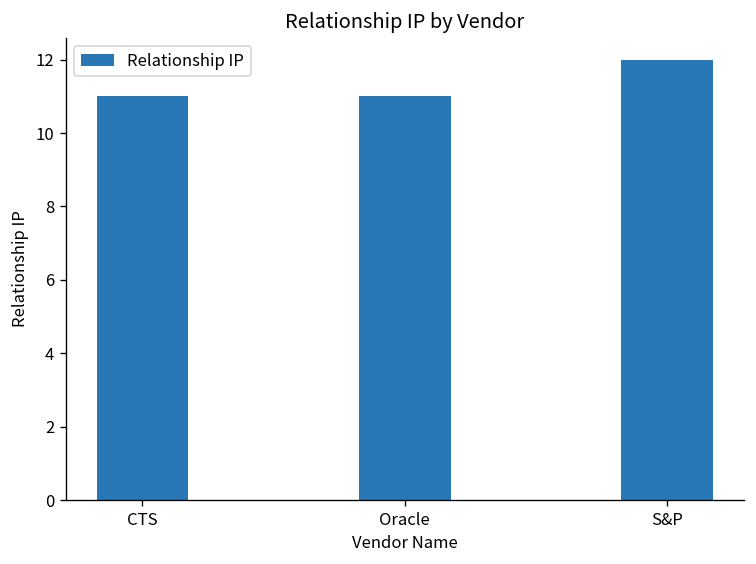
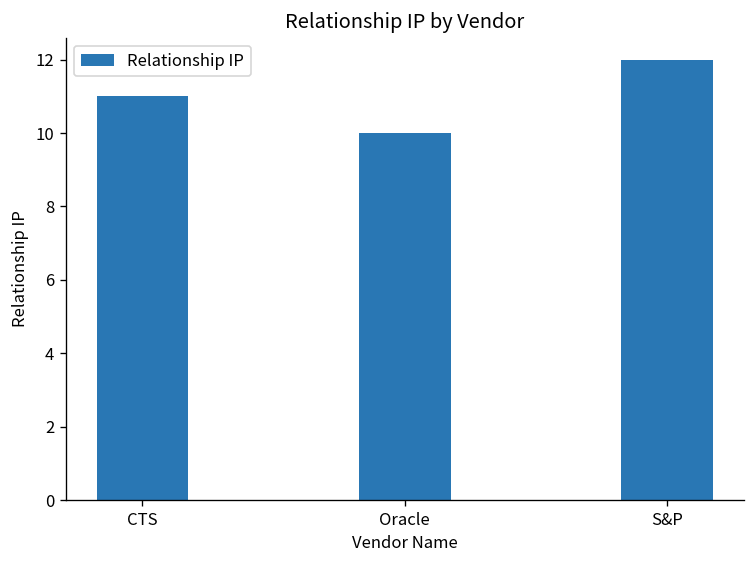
  {
    "CTS": 11,
-   "Oracle": 11,
+   "Oracle": 10,
    "S&P": 12
  }
